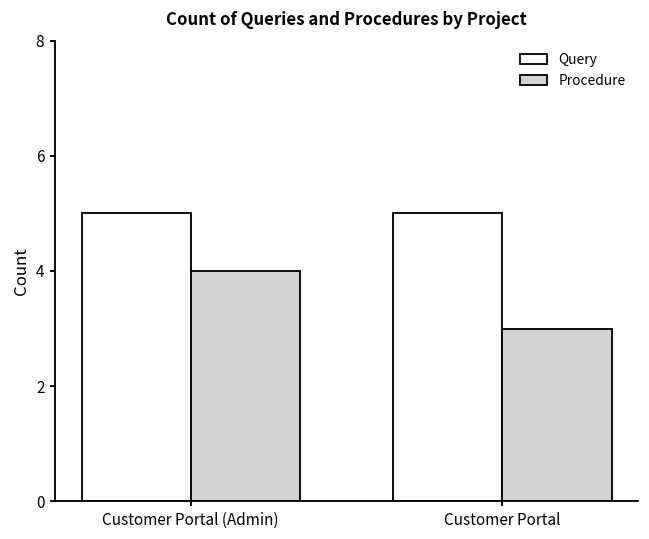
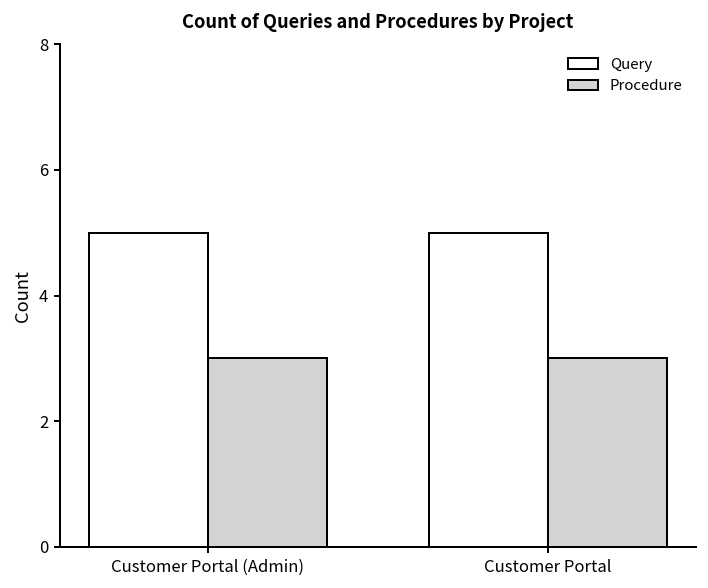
  {
    "Query": {
      "Customer Portal (Admin)": 5,
      "Customer Portal": 5
    },
    "Procedure": {
-     "Customer Portal (Admin)": 4,
+     "Customer Portal (Admin)": 3,
      "Customer Portal": 3
    }
  }
